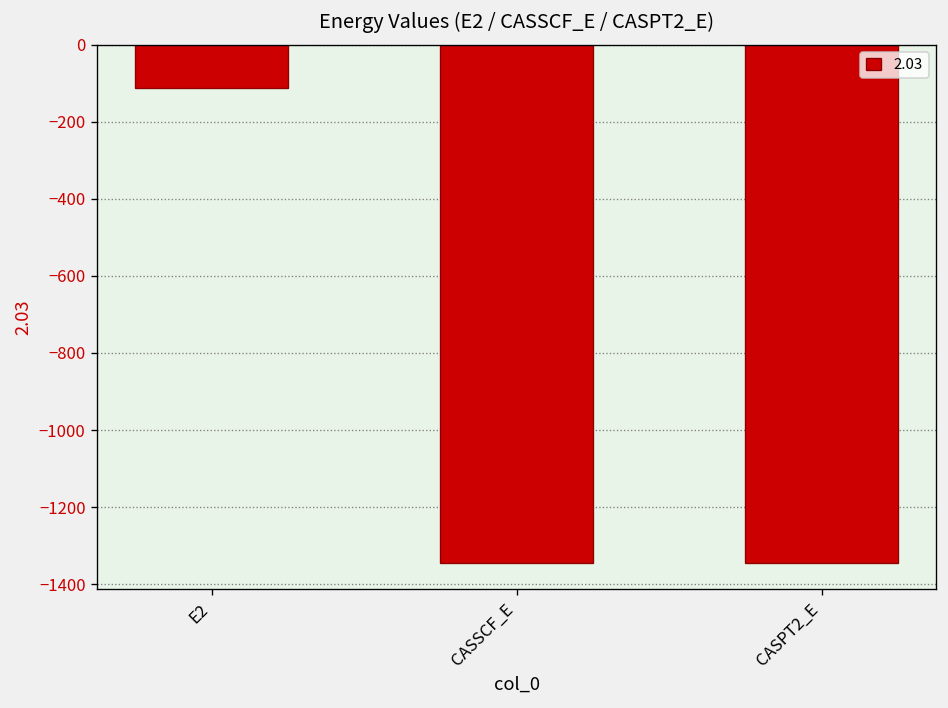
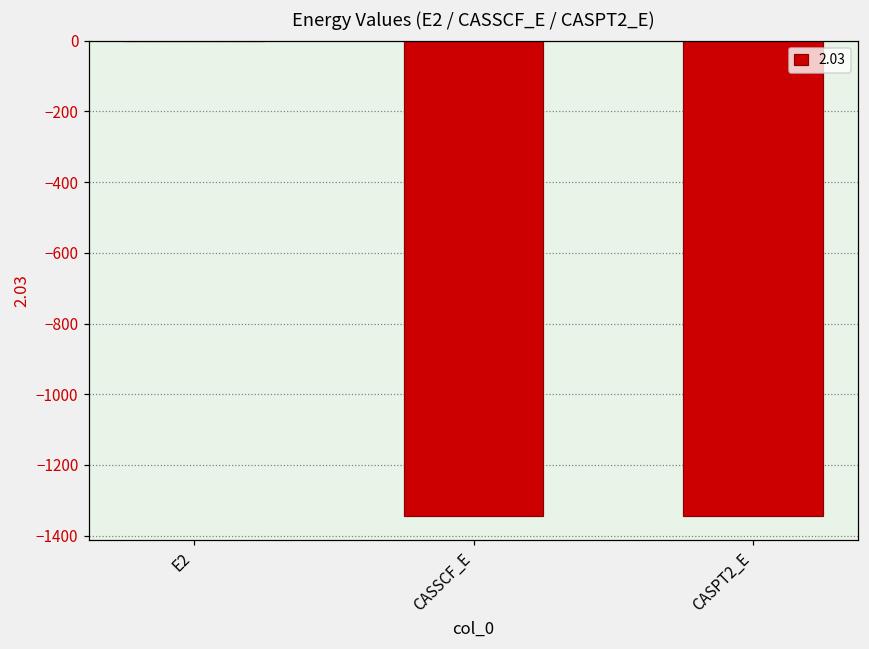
  {
-   "E2": -110,
+   "E2": 0,
    "CASSCF_E": -1350,
    "CASPT2_E": -1350
  }
